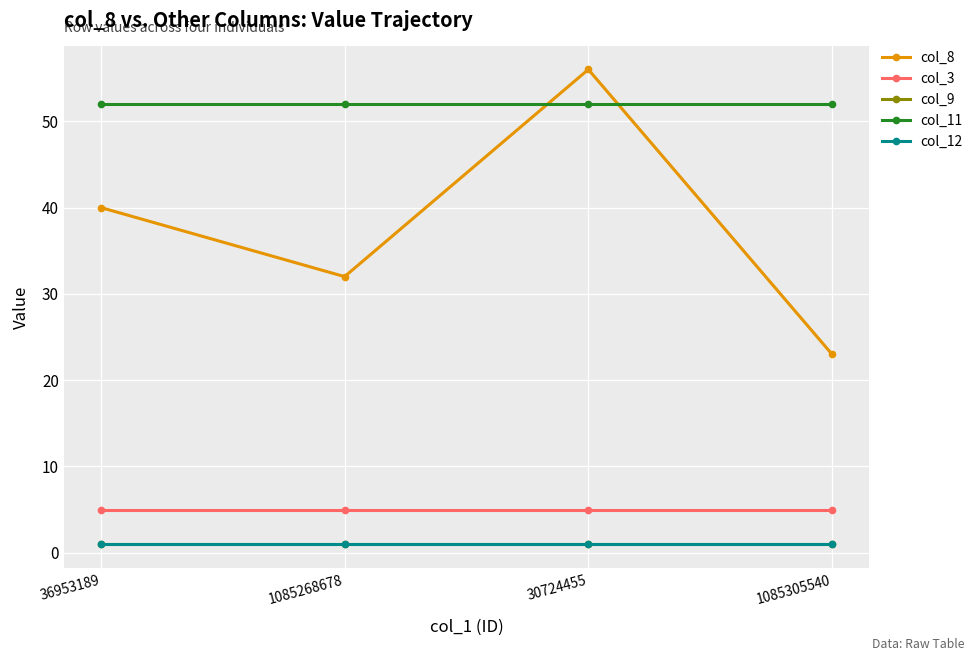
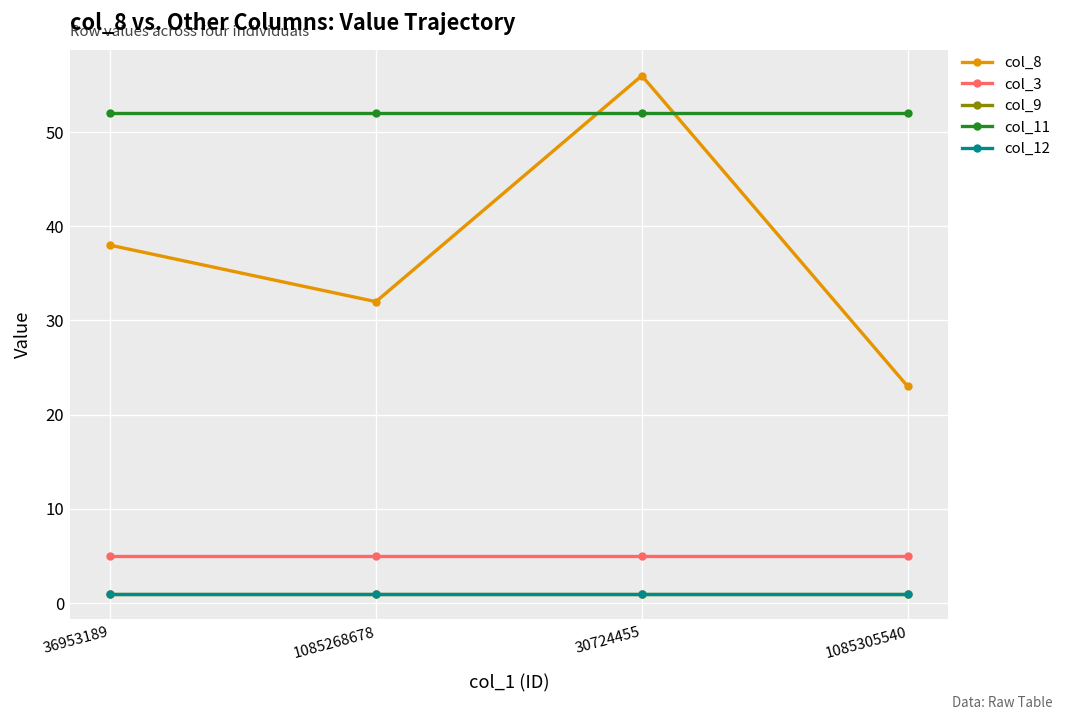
  {
    "col_8": {
-     "36953189": 40,
+     "36953189": 38,
      "1085268678": 32,
      "30724455": 56,
      "1085305540": 23
    },
    "col_3": {
      "36953189": 5,
      "1085268678": 5,
      "30724455": 5,
      "1085305540": 5
    },
    "col_12": {
      "36953189": 1,
      "1085268678": 1,
      "30724455": 1,
      "1085305540": 1
    },
    "col_11": {
      "36953189": 52,
      "1085268678": 52,
      "30724455": 52,
      "1085305540": 52
    }
  }
